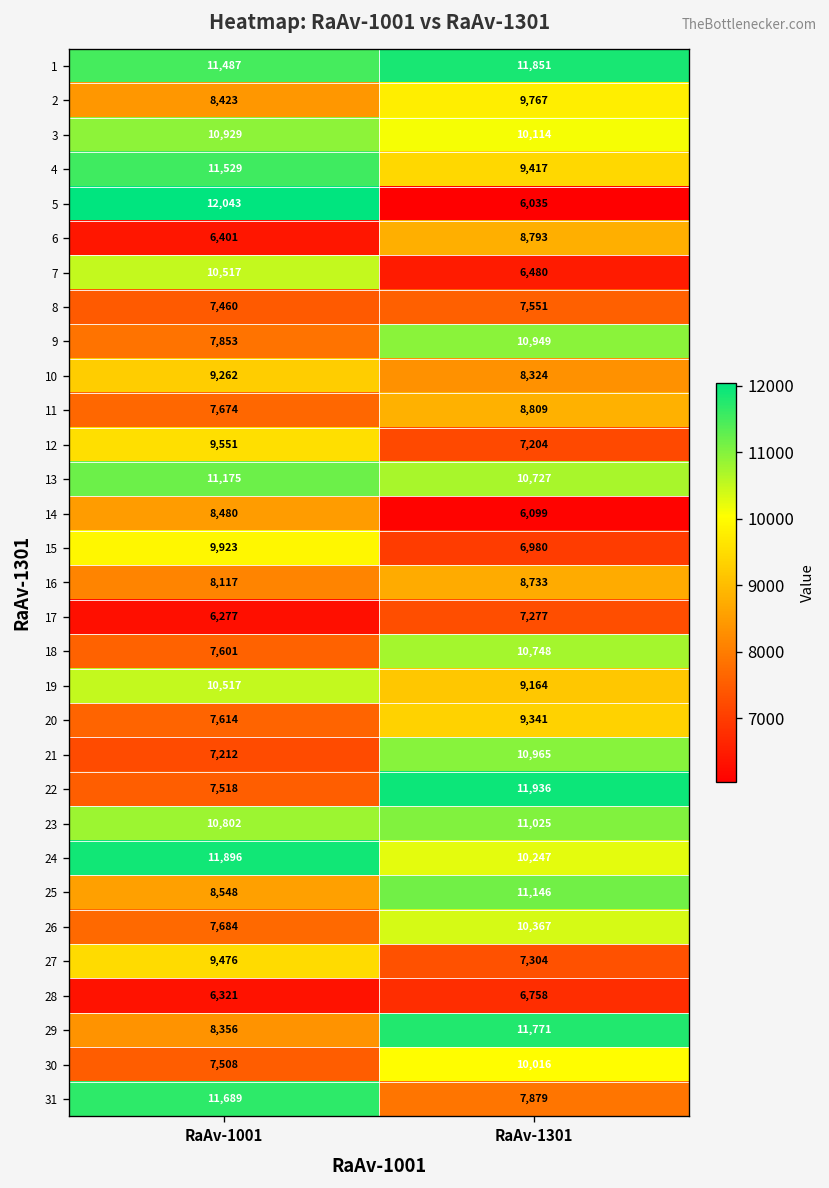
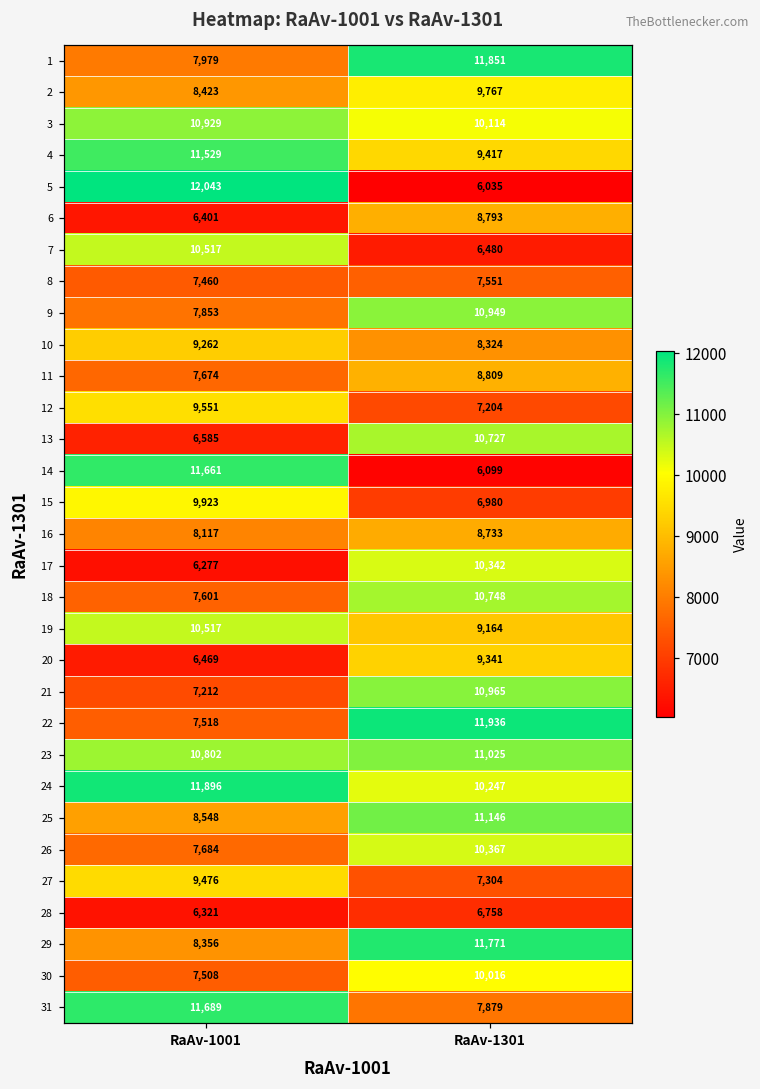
  {
    "1": {
-     "RaAv-1001": "11,487",
+     "RaAv-1001": "7,979",
      "RaAv-1301": "11,851"
    },
    "2": {
      "RaAv-1001": "8,423",
      "RaAv-1301": "9,767"
    },
    "3": {
      "RaAv-1001": "10,929",
      "RaAv-1301": "10,114"
    },
    "4": {
      "RaAv-1001": "11,529",
      "RaAv-1301": "9,417"
    },
    "5": {
      "RaAv-1001": "12,043",
      "RaAv-1301": "6,035"
    },
    "6": {
      "RaAv-1001": "6,401",
      "RaAv-1301": "8,793"
    },
    "7": {
      "RaAv-1001": "10,517",
      "RaAv-1301": "6,480"
    },
    "8": {
      "RaAv-1001": "7,460",
      "RaAv-1301": "7,551"
    },
    "9": {
      "RaAv-1001": "7,853",
      "RaAv-1301": "10,949"
    },
    "10": {
      "RaAv-1001": "9,262",
      "RaAv-1301": "8,324"
    },
    "11": {
      "RaAv-1001": "7,674",
      "RaAv-1301": "8,809"
    },
    "12": {
      "RaAv-1001": "9,551",
      "RaAv-1301": "7,204"
    },
    "13": {
-     "RaAv-1001": "11,175",
+     "RaAv-1001": "6,585",
      "RaAv-1301": "10,727"
    },
    "14": {
-     "RaAv-1001": "8,480",
+     "RaAv-1001": "11,661",
      "RaAv-1301": "6,099"
    },
    "15": {
      "RaAv-1001": "9,923",
      "RaAv-1301": "6,980"
    },
    "16": {
      "RaAv-1001": "8,117",
      "RaAv-1301": "8,733"
    },
    "17": {
      "RaAv-1001": "6,277",
-     "RaAv-1301": "7,277"
+     "RaAv-1301": "10,342"
    },
    "18": {
      "RaAv-1001": "7,601",
      "RaAv-1301": "10,748"
    },
    "19": {
      "RaAv-1001": "10,517",
      "RaAv-1301": "9,164"
    },
    "20": {
-     "RaAv-1001": "7,614",
+     "RaAv-1001": "6,469",
      "RaAv-1301": "9,341"
    },
    "21": {
      "RaAv-1001": "7,212",
      "RaAv-1301": "10,965"
    },
    "22": {
      "RaAv-1001": "7,518",
      "RaAv-1301": "11,936"
    },
    "23": {
      "RaAv-1001": "10,802",
      "RaAv-1301": "11,025"
    },
    "24": {
      "RaAv-1001": "11,896",
      "RaAv-1301": "10,247"
    },
    "25": {
      "RaAv-1001": "8,548",
      "RaAv-1301": "11,146"
    },
    "26": {
      "RaAv-1001": "7,684",
      "RaAv-1301": "10,367"
    },
    "27": {
      "RaAv-1001": "9,476",
      "RaAv-1301": "7,304"
    },
    "28": {
      "RaAv-1001": "6,321",
      "RaAv-1301": "6,758"
    },
    "29": {
      "RaAv-1001": "8,356",
      "RaAv-1301": "11,771"
    },
    "30": {
      "RaAv-1001": "7,508",
      "RaAv-1301": "10,016"
    },
    "31": {
      "RaAv-1001": "11,689",
      "RaAv-1301": "7,879"
    }
  }
